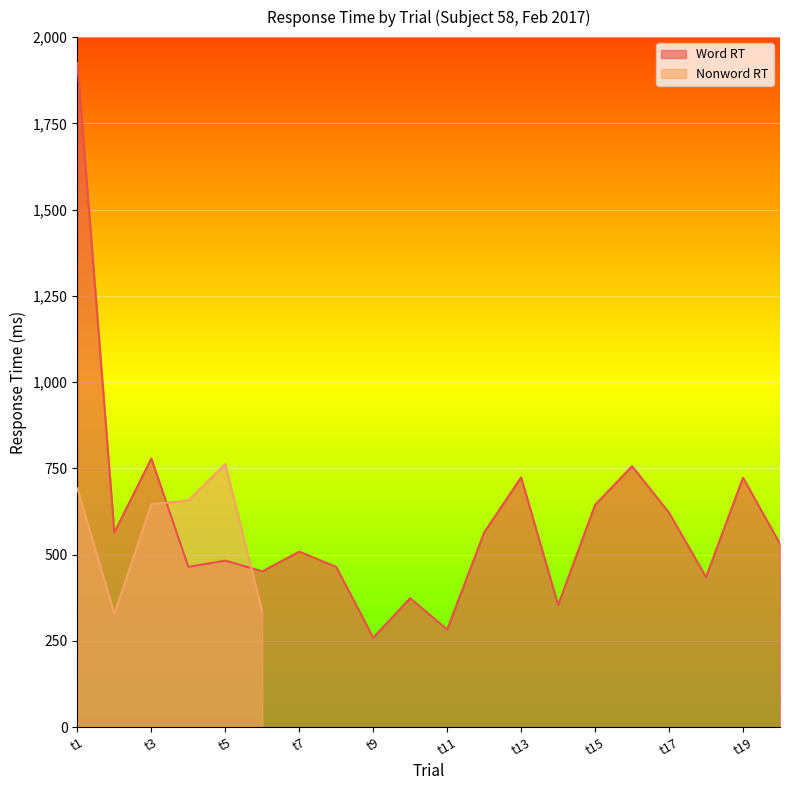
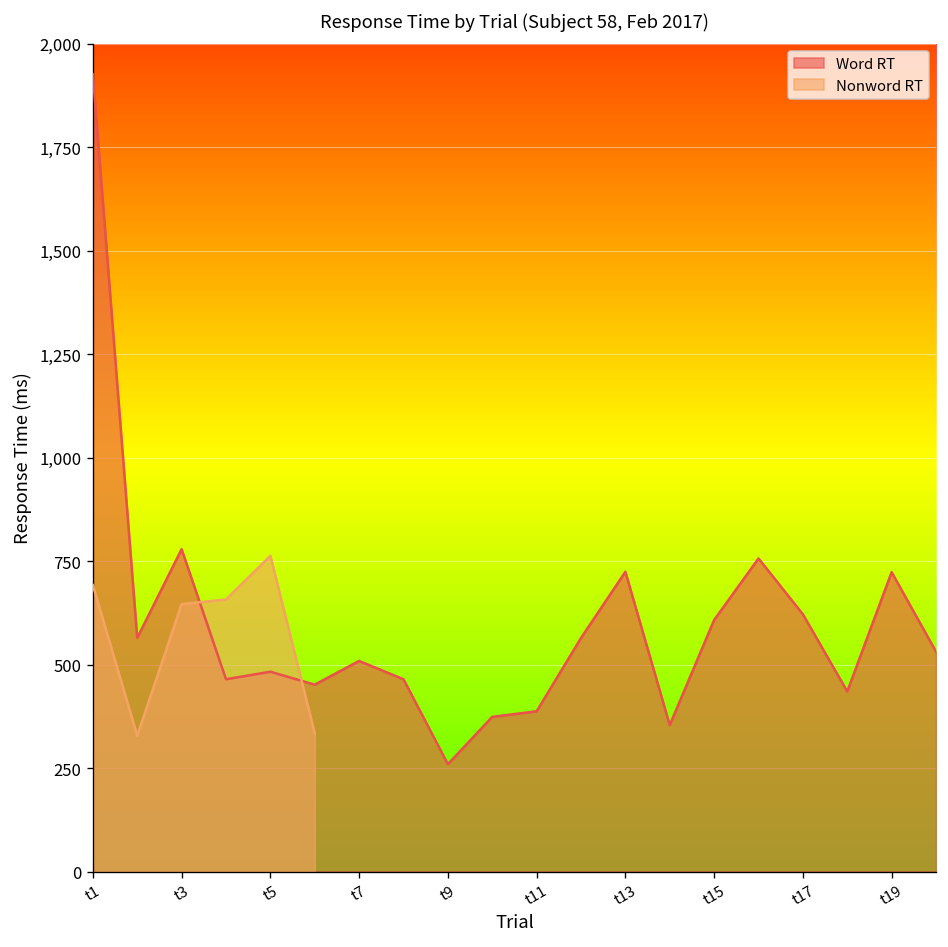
  {
    "Word RT": {
      "t1": "1,930",
      "t3": "780",
      "t5": "480",
      "t7": "510",
      "t9": "260",
-     "t11": "280",
+     "t11": "390",
      "t13": "720",
-     "t15": "640",
+     "t15": "610",
      "t17": "620",
      "t19": "720"
    },
    "Nonword RT": {
      "t1": "690",
      "t3": "650",
      "t5": "760"
    }
  }
